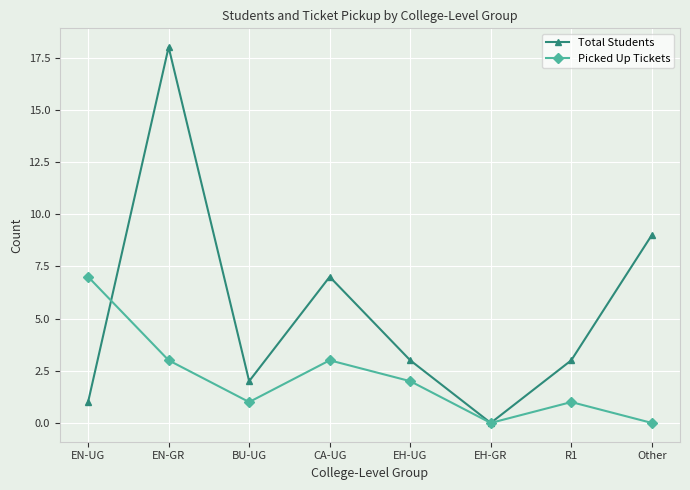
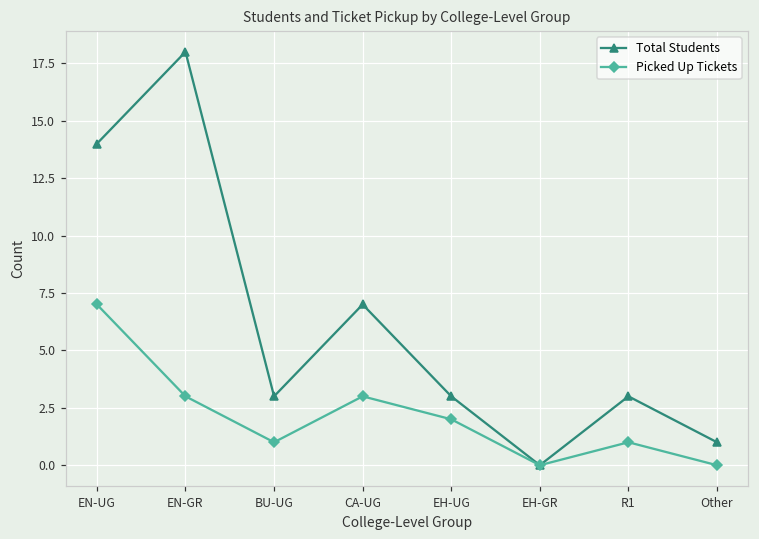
  {
    "Total Students": {
-     "EN-UG": 1,
+     "EN-UG": 14,
      "EN-GR": 18,
-     "BU-UG": 2,
+     "BU-UG": 3,
      "CA-UG": 7,
      "EH-UG": 3,
      "R1": 3,
-     "Other": 9
+     "Other": 1
    },
    "Picked Up Tickets": {
      "EN-UG": 7,
      "EN-GR": 3,
      "BU-UG": 1,
      "CA-UG": 3,
      "EH-UG": 2,
      "R1": 1,
      "Other": 0
    }
  }
